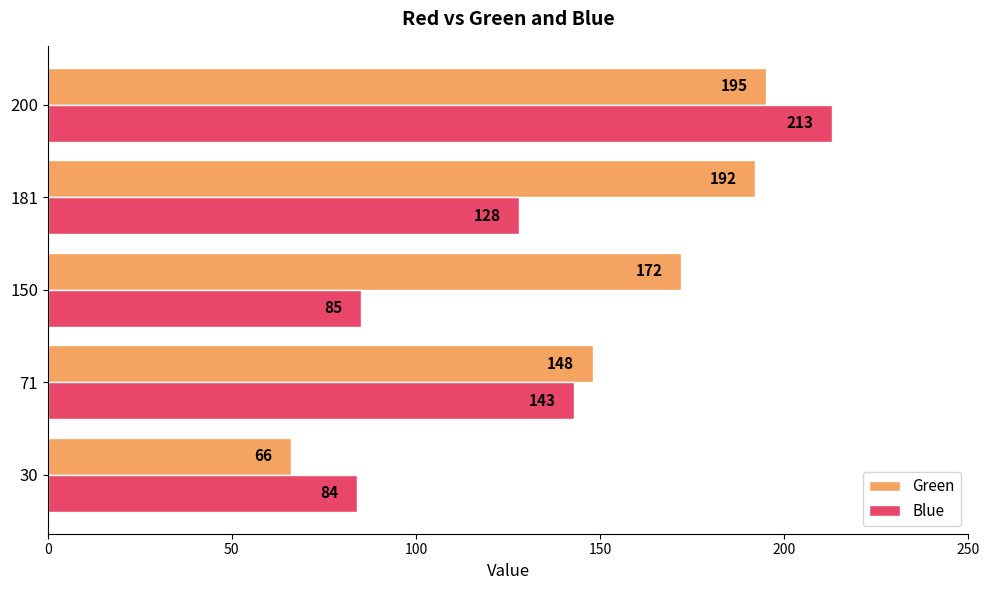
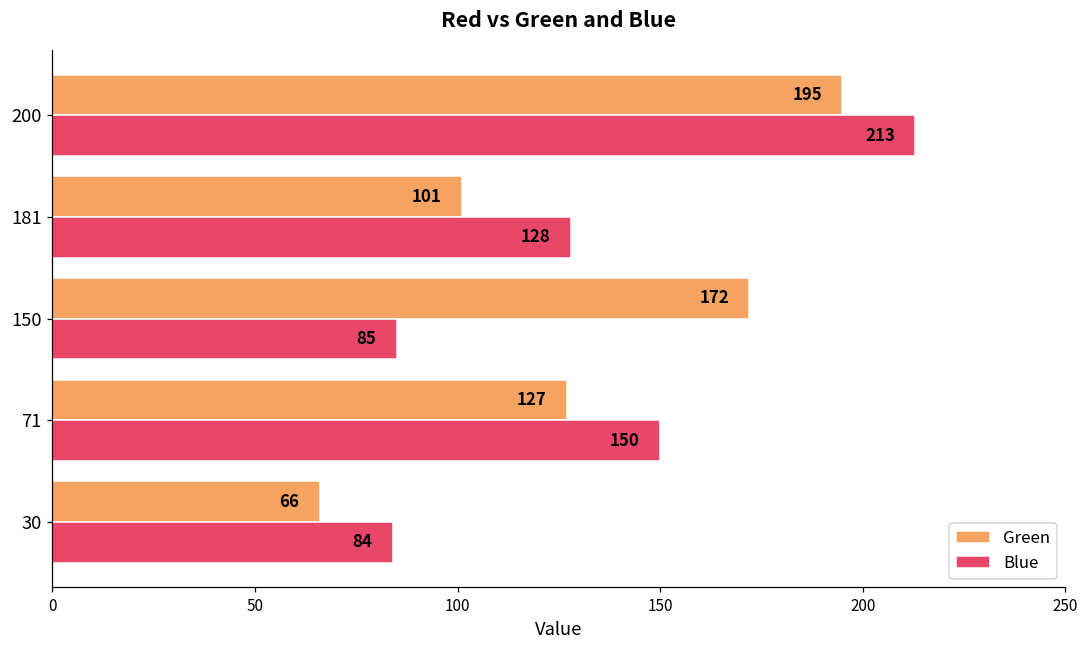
  {
    "Green": {
      "200": 195,
-     "181": 192,
+     "181": 101,
      "150": 172,
-     "71": 148,
+     "71": 127,
      "30": 66
    },
    "Blue": {
      "200": 213,
      "181": 128,
      "150": 85,
-     "71": 143,
+     "71": 150,
      "30": 84
    }
  }
